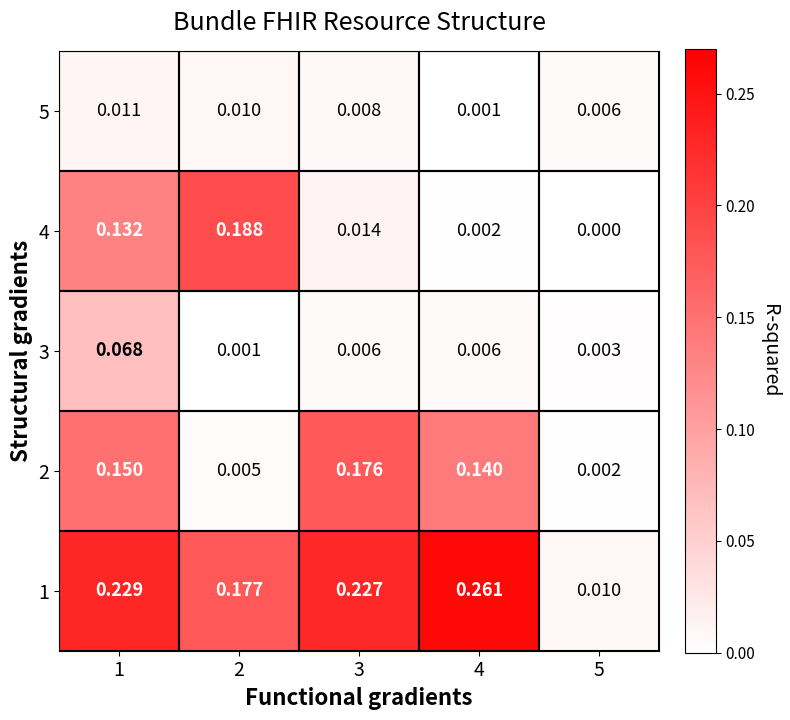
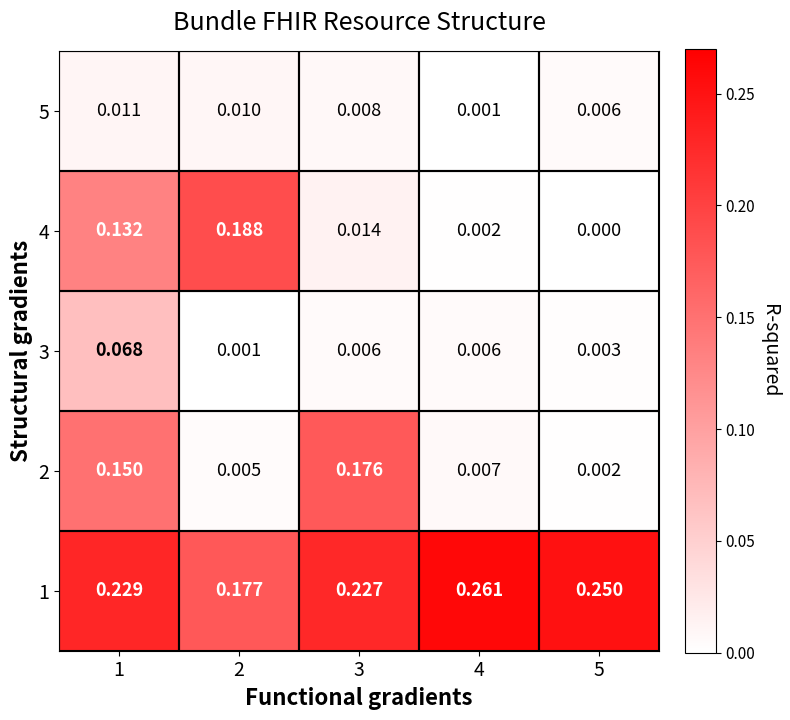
  {
    "5": {
      "1": 0.011,
      "2": 0.010,
      "3": 0.008,
      "4": 0.001,
      "5": 0.006
    },
    "4": {
      "1": 0.132,
      "2": 0.188,
      "3": 0.014,
      "4": 0.002,
      "5": 0.000
    },
    "3": {
      "1": 0.068,
      "2": 0.001,
      "3": 0.006,
      "4": 0.006,
      "5": 0.003
    },
    "2": {
      "1": 0.150,
      "2": 0.005,
      "3": 0.176,
-     "4": 0.140,
+     "4": 0.007,
      "5": 0.002
    },
    "1": {
      "1": 0.229,
      "2": 0.177,
      "3": 0.227,
      "4": 0.261,
-     "5": 0.010
+     "5": 0.250
    }
  }
